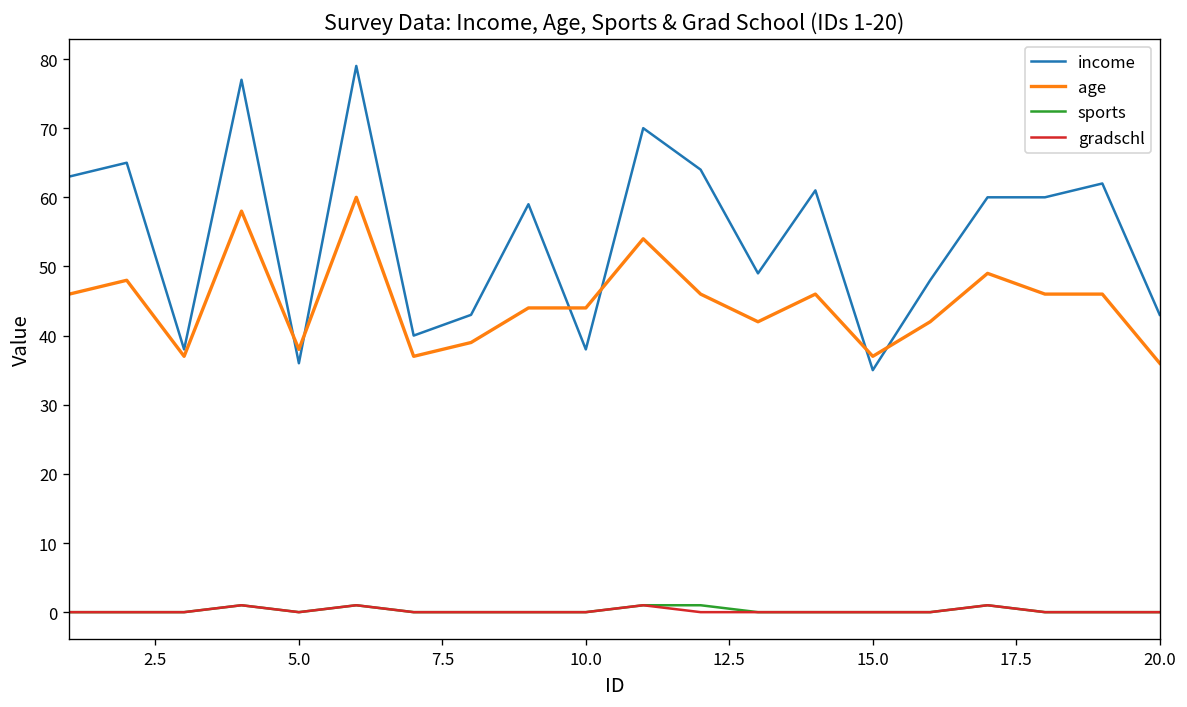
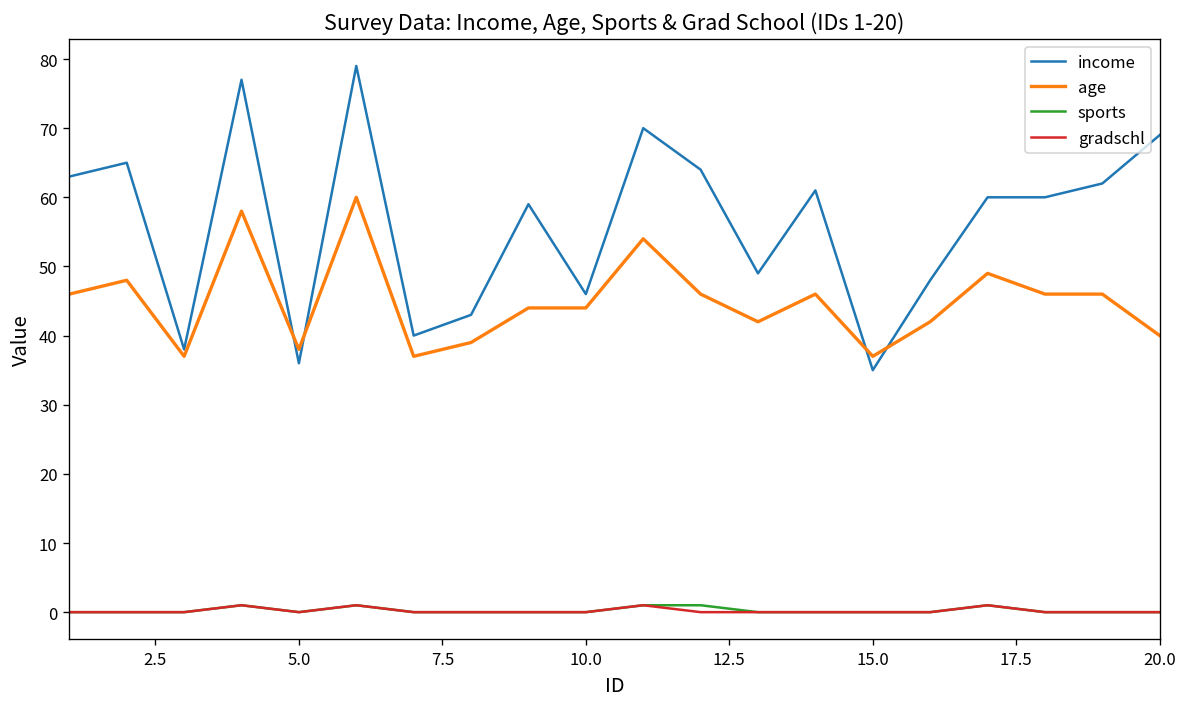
  {
    "income": {
      "5.0": 36,
-     "10.0": 38,
+     "10.0": 46,
      "15.0": 35,
-     "20.0": 43
+     "20.0": 69
    },
    "age": {
      "5.0": 38,
      "10.0": 44,
      "15.0": 37,
-     "20.0": 36
+     "20.0": 40
    }
  }
